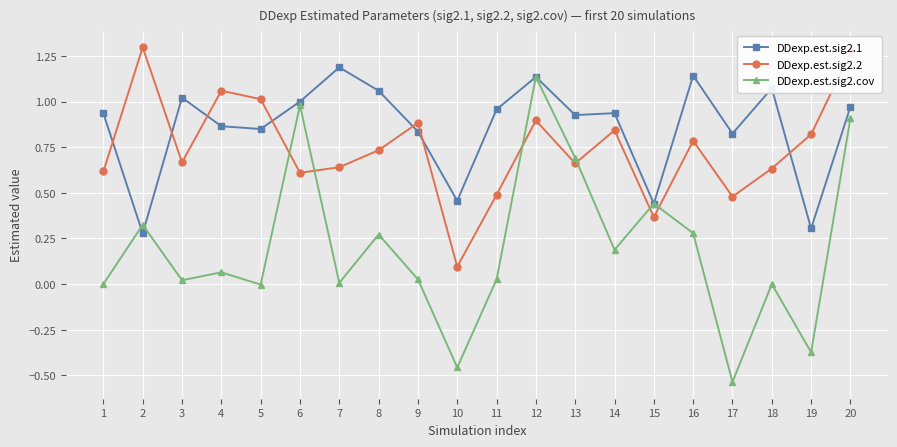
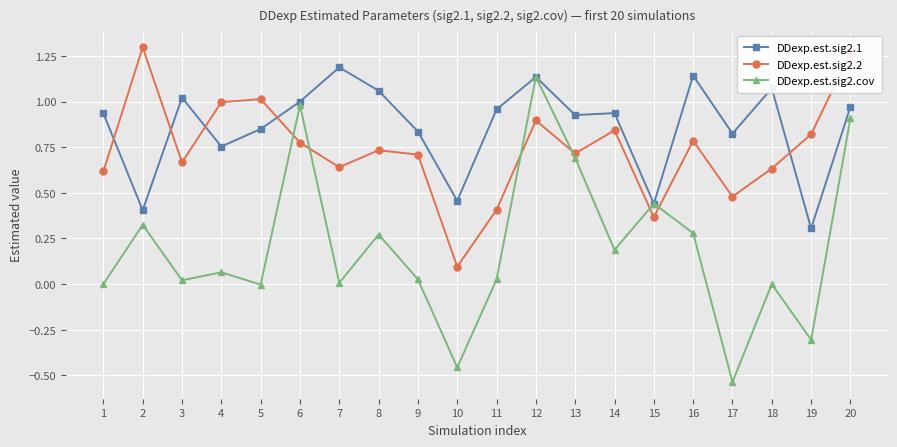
  {
    "DDexp.est.sig2.1": {
      "1": 0.94,
-     "2": 0.28,
+     "2": 0.40,
      "3": 1.02,
-     "4": 0.87,
+     "4": 0.75,
      "5": 0.85,
      "6": 1.00,
      "7": 1.19,
      "8": 1.06,
      "9": 0.84,
      "10": 0.46,
      "11": 0.96,
      "13": 0.93,
      "14": 0.94,
      "16": 1.14,
      "17": 0.82,
      "19": 0.30,
      "20": 0.97
    },
    "DDexp.est.sig2.2": {
      "1": 0.62,
      "2": 1.30,
      "3": 0.67,
-     "4": 1.06,
+     "4": 1.00,
      "5": 1.01,
-     "6": 0.61,
+     "6": 0.78,
      "7": 0.64,
      "8": 0.73,
-     "9": 0.88,
+     "9": 0.71,
      "10": 0.10,
-     "11": 0.49,
+     "11": 0.41,
      "12": 0.90,
-     "13": 0.66,
+     "13": 0.72,
      "14": 0.84,
      "15": 0.37,
      "16": 0.79,
      "17": 0.48,
      "18": 0.63,
      "19": 0.82
    },
    "DDexp.est.sig2.cov": {
      "1": 0.00,
      "2": 0.32,
      "3": 0.02,
      "4": 0.06,
      "5": 0.00,
      "6": 0.98,
      "7": 0.01,
      "8": 0.27,
      "9": 0.03,
      "10": -0.46,
      "11": 0.03,
      "13": 0.69,
      "14": 0.19,
      "16": 0.28,
      "17": -0.54,
      "18": 0.00,
-     "19": -0.37,
+     "19": -0.30,
      "20": 0.91
    }
  }
